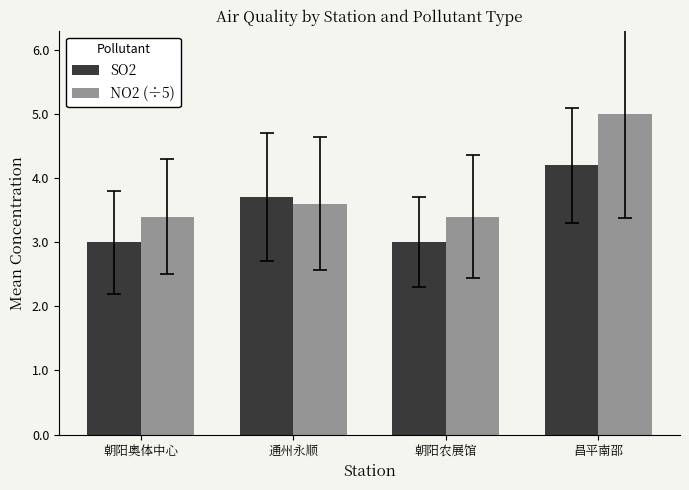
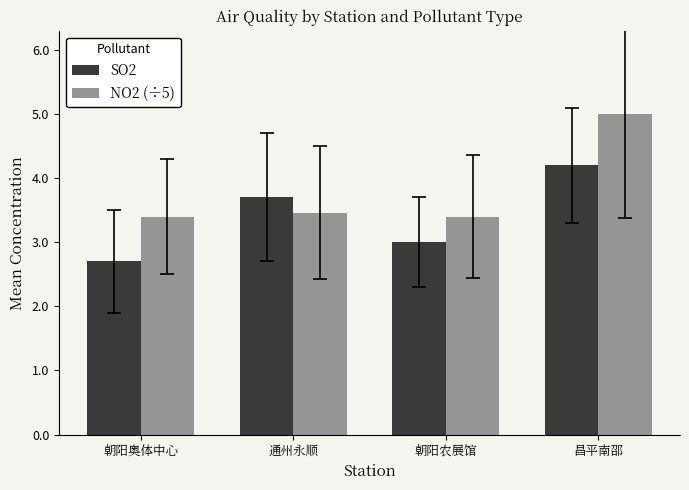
  {
    "SO2": {
-     "朝阳奥体中心": 3.0,
+     "朝阳奥体中心": 2.7,
      "通州永顺": 3.7,
      "朝阳农展馆": 3.0,
      "昌平南邵": 4.2
    },
    "NO2 (÷5)": {
      "朝阳奥体中心": 3.4,
-     "通州永顺": 3.6,
+     "通州永顺": 3.5,
      "朝阳农展馆": 3.4,
      "昌平南邵": 5.0
    }
  }
